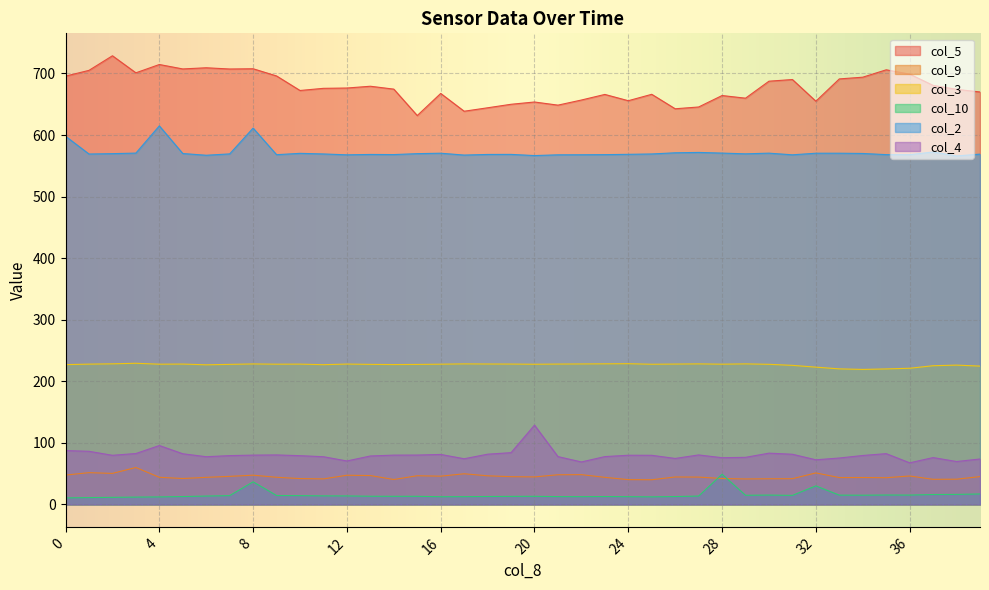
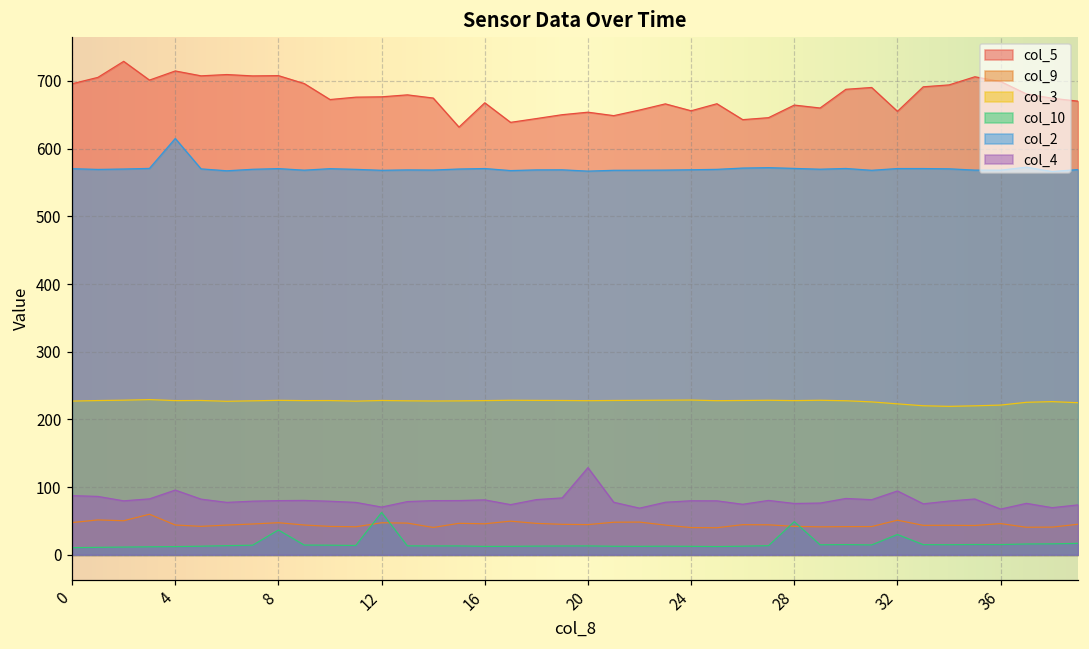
  {
    "col_10": {
      "0": 10,
      "4": 10,
      "8": 40,
-     "12": 10,
+     "12": 60,
      "16": 10,
      "20": 10,
      "24": 10,
      "28": 50,
      "32": 30,
      "36": 20
    },
    "col_2": {
-     "0": 600,
+     "0": 570,
      "4": 610,
-     "8": 610,
+     "8": 570,
      "12": 570,
      "16": 570,
      "20": 570,
      "24": 570,
      "28": 570,
      "32": 570
    },
    "col_4": {
      "0": 90,
      "4": 100,
      "8": 80,
      "12": 70,
      "16": 80,
      "20": 130,
      "24": 80,
      "28": 80,
-     "32": 70,
+     "32": 90,
      "36": 70
    }
  }
